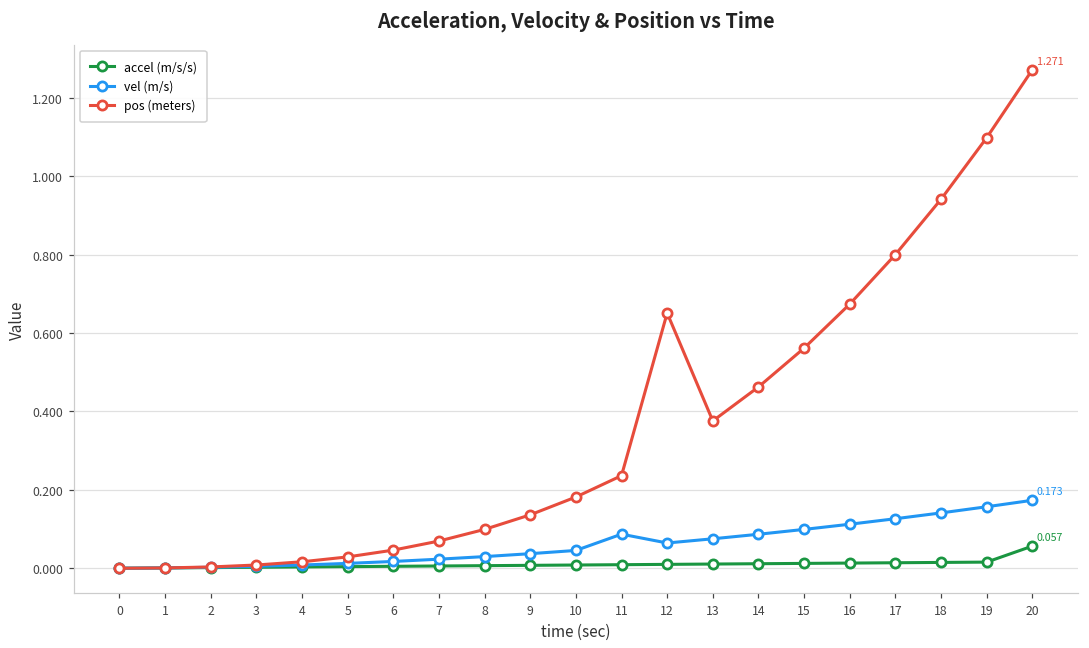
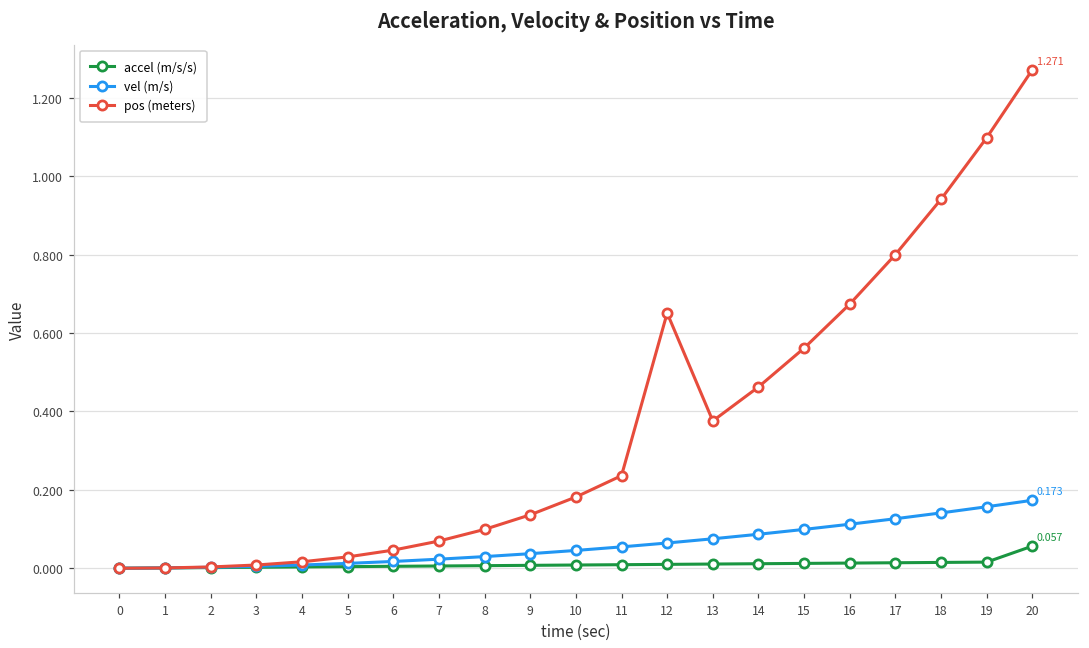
  {
    "accel (m/s/s)": {
      "20": 0.057
    },
    "vel (m/s)": {
      "5": 0.01,
      "6": 0.02,
      "7": 0.02,
      "8": 0.03,
      "9": 0.04,
      "10": 0.05,
-     "11": 0.09,
+     "11": 0.05,
      "12": 0.06,
      "13": 0.08,
      "14": 0.09,
      "15": 0.10,
      "16": 0.11,
      "17": 0.13,
      "18": 0.14,
      "19": 0.16
    },
    "pos (meters)": {
      "20": 1.271
    }
  }
